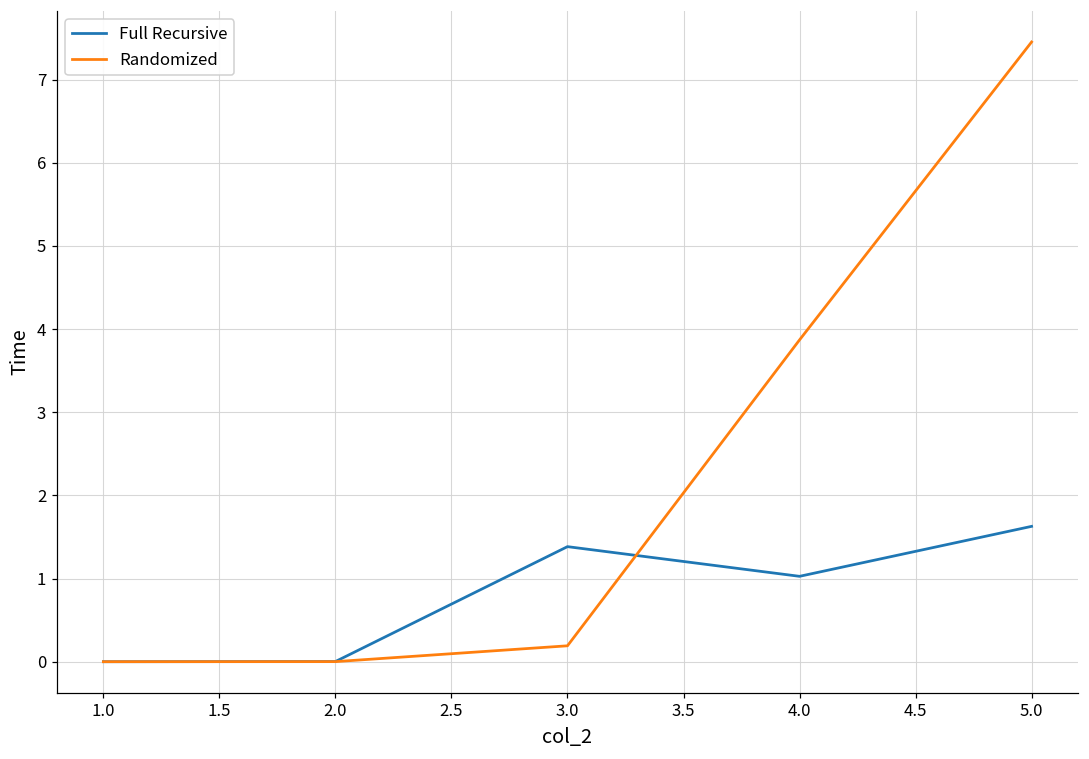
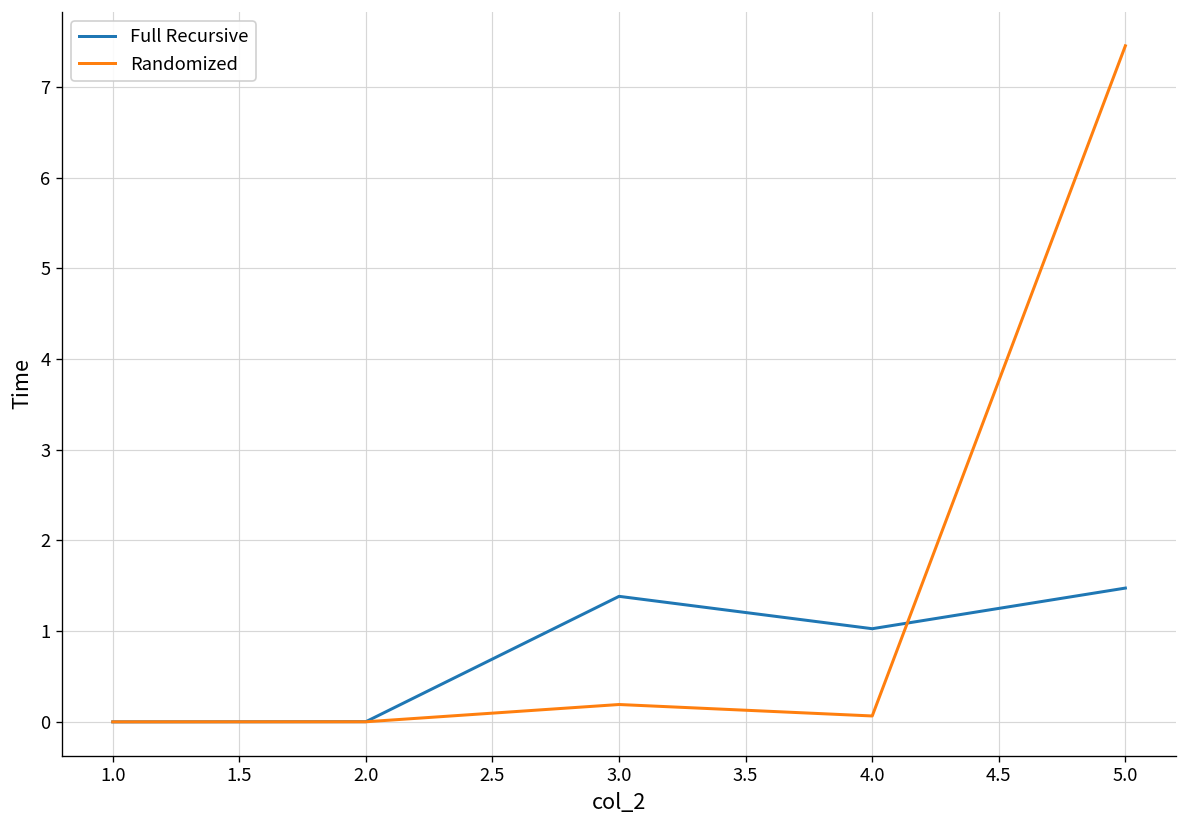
  {
    "Full Recursive": {
      "3.0": 1.4,
      "4.0": 1.0,
-     "5.0": 1.6
+     "5.0": 1.5
    },
    "Randomized": {
      "3.0": 0.2,
-     "4.0": 3.9,
+     "4.0": 0.1,
      "5.0": 7.5
    }
  }
